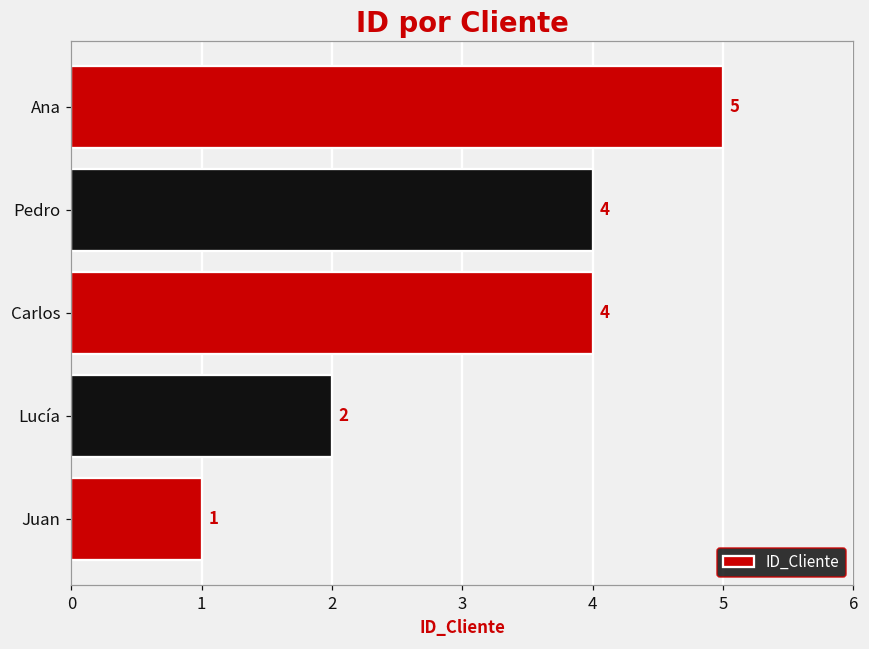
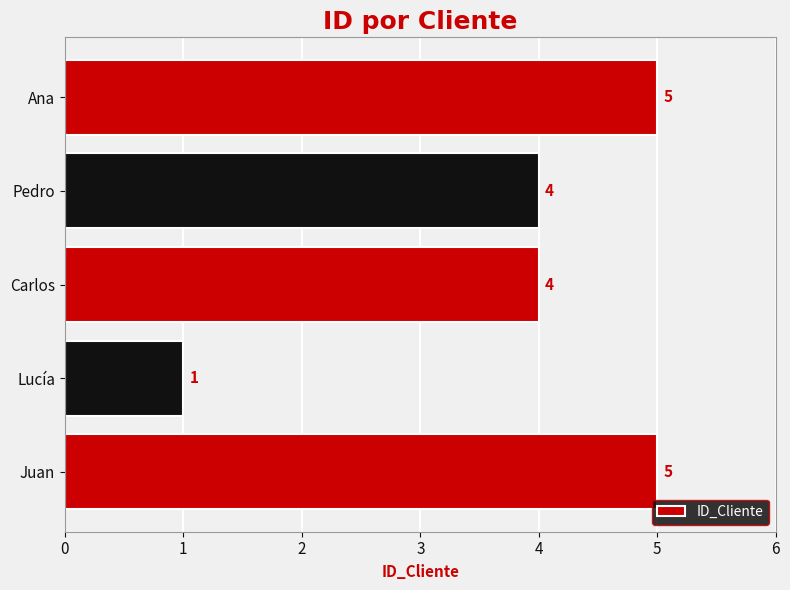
  {
    "Ana": 5,
    "Pedro": 4,
    "Carlos": 4,
-   "Lucía": 2,
-   "Juan": 1
+   "Lucía": 1,
+   "Juan": 5
  }
